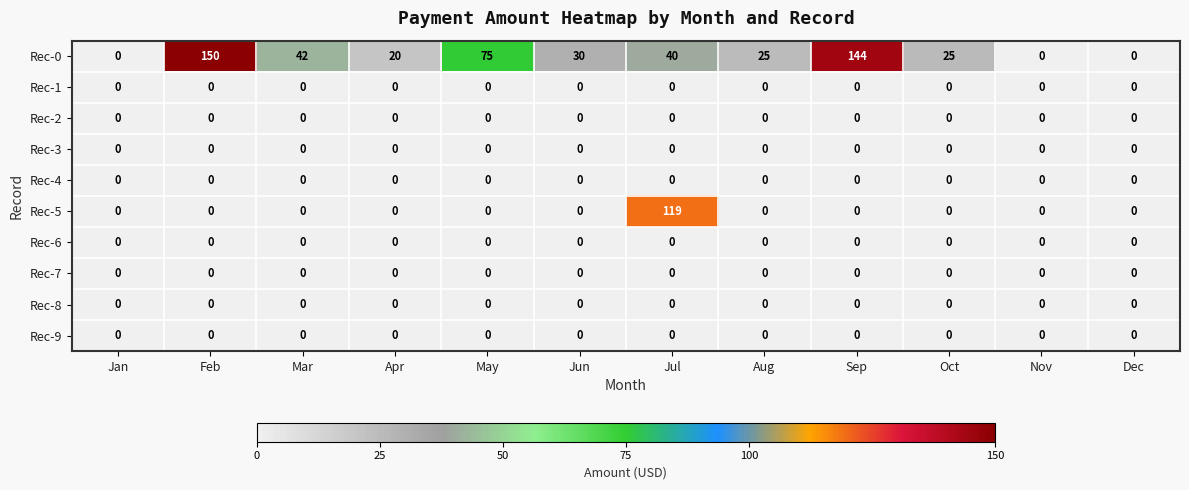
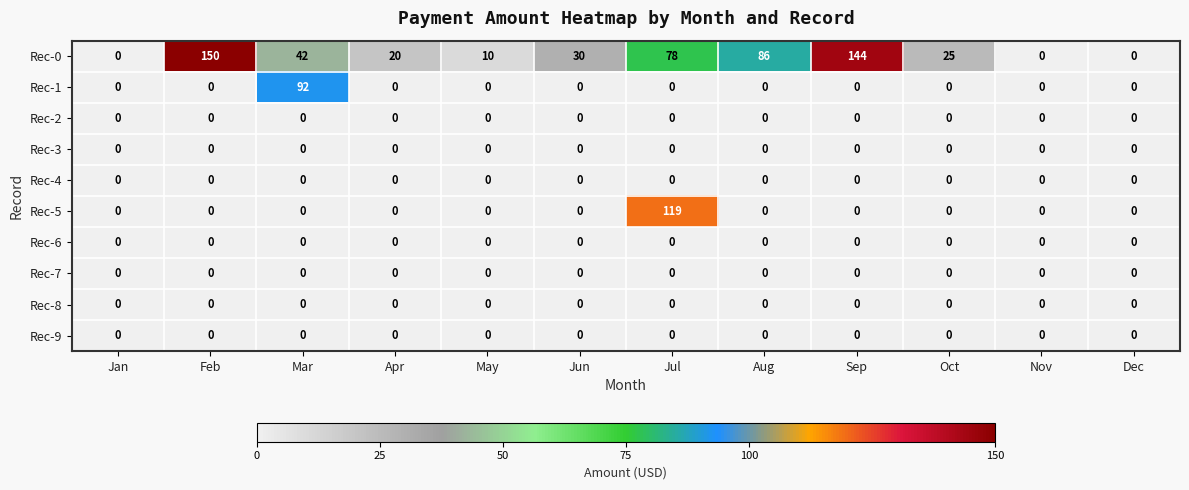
  {
    "Rec-0": {
      "Jan": 0,
      "Feb": 150,
      "Mar": 42,
      "Apr": 20,
-     "May": 75,
+     "May": 10,
      "Jun": 30,
-     "Jul": 40,
-     "Aug": 25,
+     "Jul": 78,
+     "Aug": 86,
      "Sep": 144,
      "Oct": 25,
      "Nov": 0,
      "Dec": 0
    },
    "Rec-1": {
      "Jan": 0,
      "Feb": 0,
-     "Mar": 0,
+     "Mar": 92,
      "Apr": 0,
      "May": 0,
      "Jun": 0,
      "Jul": 0,
      "Aug": 0,
      "Sep": 0,
      "Oct": 0,
      "Nov": 0,
      "Dec": 0
    },
    "Rec-2": {
      "Jan": 0,
      "Feb": 0,
      "Mar": 0,
      "Apr": 0,
      "May": 0,
      "Jun": 0,
      "Jul": 0,
      "Aug": 0,
      "Sep": 0,
      "Oct": 0,
      "Nov": 0,
      "Dec": 0
    },
    "Rec-3": {
      "Jan": 0,
      "Feb": 0,
      "Mar": 0,
      "Apr": 0,
      "May": 0,
      "Jun": 0,
      "Jul": 0,
      "Aug": 0,
      "Sep": 0,
      "Oct": 0,
      "Nov": 0,
      "Dec": 0
    },
    "Rec-4": {
      "Jan": 0,
      "Feb": 0,
      "Mar": 0,
      "Apr": 0,
      "May": 0,
      "Jun": 0,
      "Jul": 0,
      "Aug": 0,
      "Sep": 0,
      "Oct": 0,
      "Nov": 0,
      "Dec": 0
    },
    "Rec-5": {
      "Jan": 0,
      "Feb": 0,
      "Mar": 0,
      "Apr": 0,
      "May": 0,
      "Jun": 0,
      "Jul": 119,
      "Aug": 0,
      "Sep": 0,
      "Oct": 0,
      "Nov": 0,
      "Dec": 0
    },
    "Rec-6": {
      "Jan": 0,
      "Feb": 0,
      "Mar": 0,
      "Apr": 0,
      "May": 0,
      "Jun": 0,
      "Jul": 0,
      "Aug": 0,
      "Sep": 0,
      "Oct": 0,
      "Nov": 0,
      "Dec": 0
    },
    "Rec-7": {
      "Jan": 0,
      "Feb": 0,
      "Mar": 0,
      "Apr": 0,
      "May": 0,
      "Jun": 0,
      "Jul": 0,
      "Aug": 0,
      "Sep": 0,
      "Oct": 0,
      "Nov": 0,
      "Dec": 0
    },
    "Rec-8": {
      "Jan": 0,
      "Feb": 0,
      "Mar": 0,
      "Apr": 0,
      "May": 0,
      "Jun": 0,
      "Jul": 0,
      "Aug": 0,
      "Sep": 0,
      "Oct": 0,
      "Nov": 0,
      "Dec": 0
    },
    "Rec-9": {
      "Jan": 0,
      "Feb": 0,
      "Mar": 0,
      "Apr": 0,
      "May": 0,
      "Jun": 0,
      "Jul": 0,
      "Aug": 0,
      "Sep": 0,
      "Oct": 0,
      "Nov": 0,
      "Dec": 0
    }
  }
